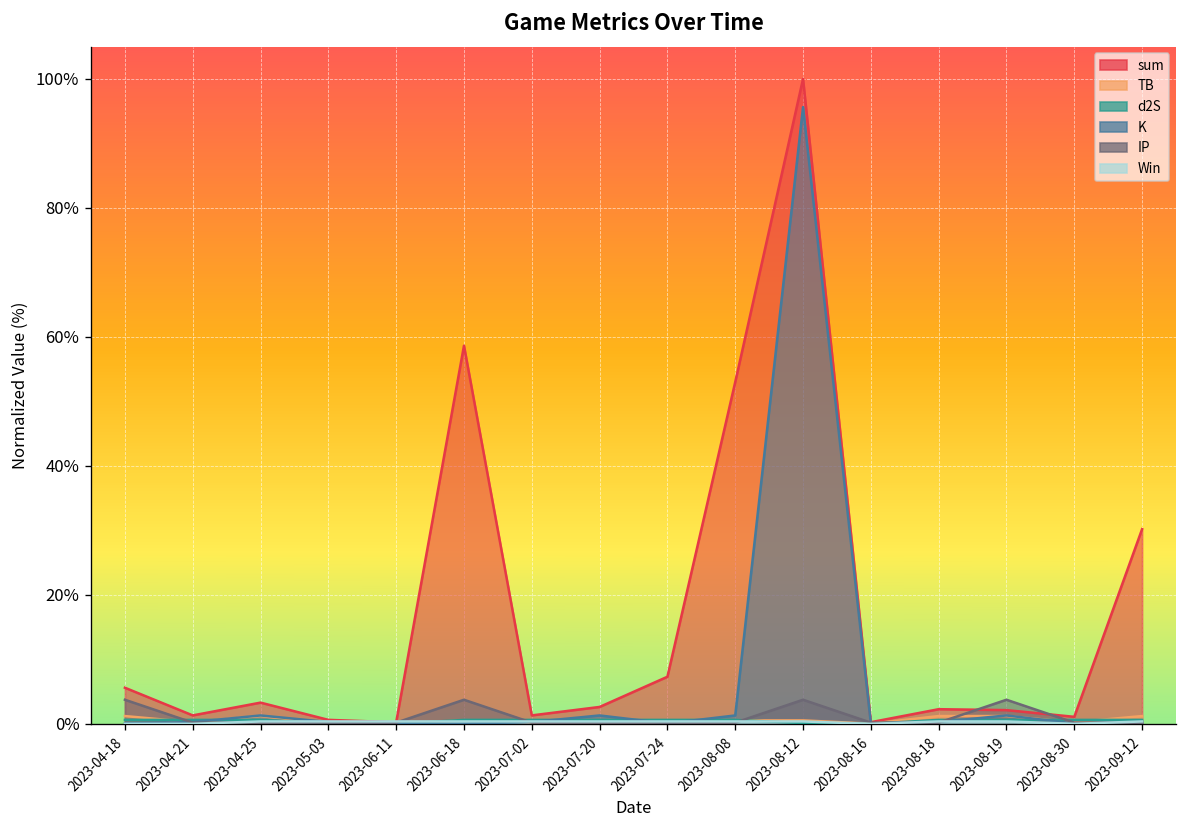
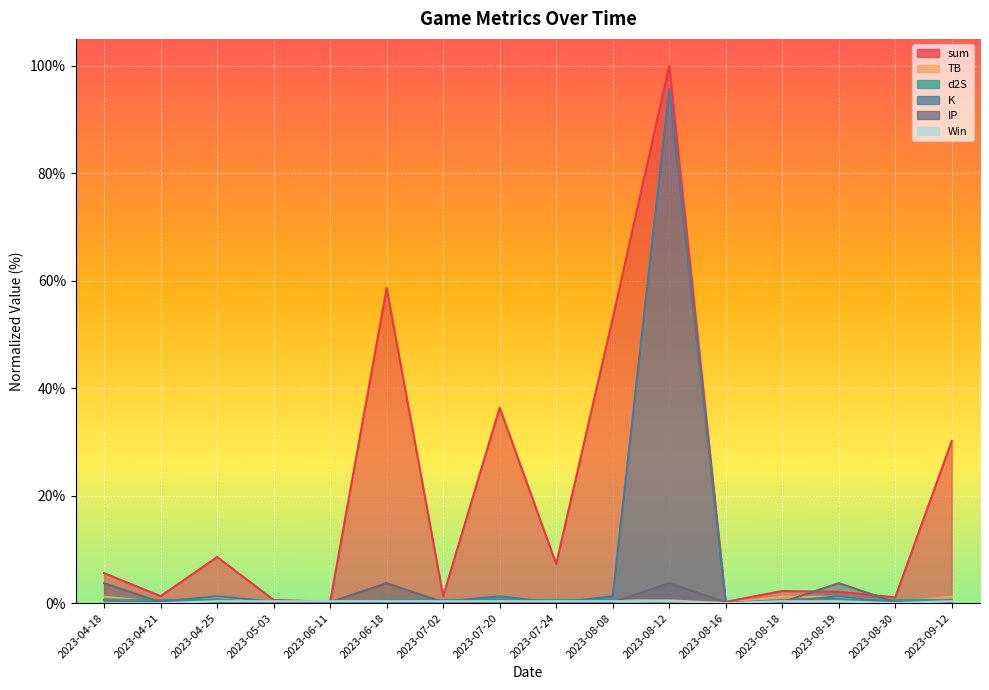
  {
    "sum": {
      "2023-04-18": "6%",
      "2023-04-21": "1%",
-     "2023-04-25": "3%",
+     "2023-04-25": "9%",
      "2023-06-18": "59%",
      "2023-07-02": "1%",
-     "2023-07-20": "3%",
+     "2023-07-20": "36%",
      "2023-07-24": "7%",
      "2023-08-08": "53%",
      "2023-08-12": "100%",
      "2023-08-18": "2%",
      "2023-08-19": "2%",
      "2023-08-30": "1%",
      "2023-09-12": "30%"
    },
    "TB": {
      "2023-04-18": "1%",
      "2023-08-18": "1%",
      "2023-09-12": "1%"
    }
  }
